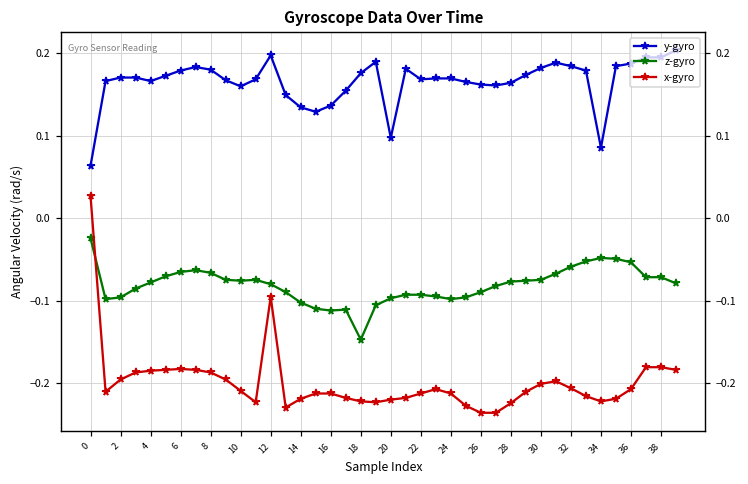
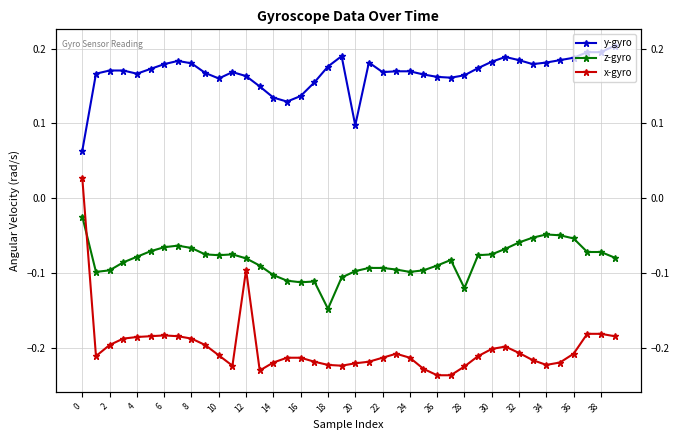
  {
    "y-gyro": {
      "0": 0.06,
      "2": 0.17,
      "4": 0.17,
      "6": 0.18,
      "8": 0.18,
      "10": 0.16,
-     "12": 0.20,
+     "12": 0.16,
      "14": 0.13,
      "16": 0.14,
      "18": 0.18,
      "20": 0.10,
      "22": 0.17,
      "24": 0.17,
      "26": 0.16,
      "28": 0.16,
      "30": 0.18,
      "32": 0.18,
-     "34": 0.09
+     "34": 0.18
    },
    "z-gyro": {
      "0": -0.02,
      "2": -0.10,
      "4": -0.08,
      "6": -0.07,
      "8": -0.07,
      "10": -0.08,
      "12": -0.08,
      "14": -0.10,
      "16": -0.11,
      "18": -0.15,
      "20": -0.10,
      "22": -0.09,
      "24": -0.10,
      "26": -0.09,
-     "28": -0.08,
+     "28": -0.12,
      "30": -0.07,
      "32": -0.06,
      "34": -0.05,
      "36": -0.05,
      "38": -0.07
    },
    "x-gyro": {
      "0": 0.03,
      "2": -0.20,
      "4": -0.19,
      "6": -0.18,
      "8": -0.19,
      "10": -0.21,
      "12": -0.10,
      "14": -0.22,
      "16": -0.21,
      "18": -0.22,
      "20": -0.22,
      "22": -0.21,
      "24": -0.21,
      "26": -0.24,
      "28": -0.22,
      "30": -0.20,
      "32": -0.21,
      "34": -0.22,
      "36": -0.21,
      "38": -0.18
    }
  }
